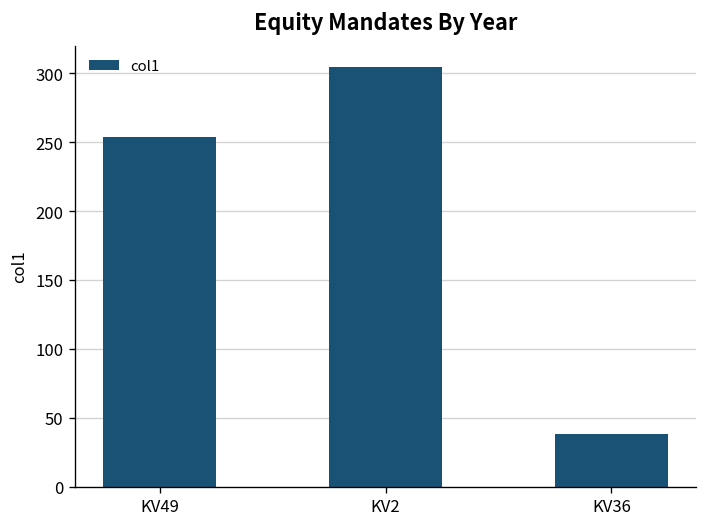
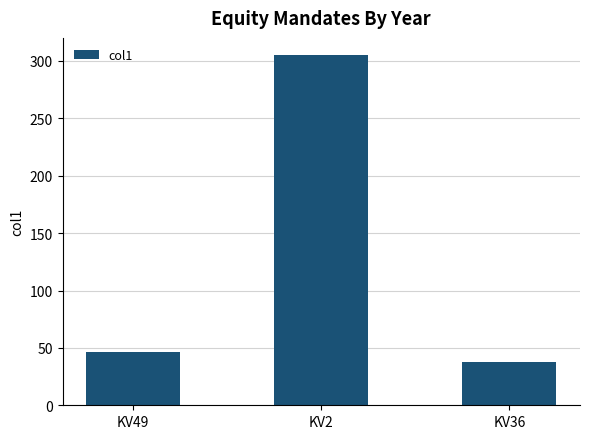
  {
-   "KV49": 253,
+   "KV49": 47,
    "KV2": 305,
    "KV36": 38
  }
